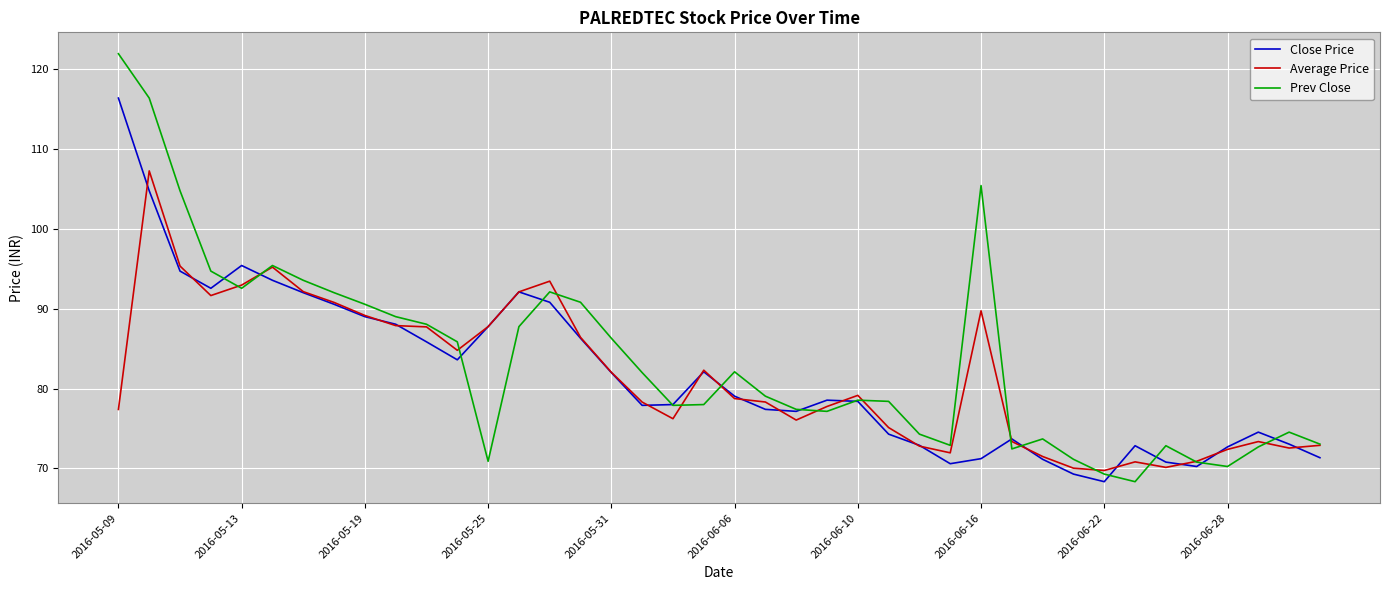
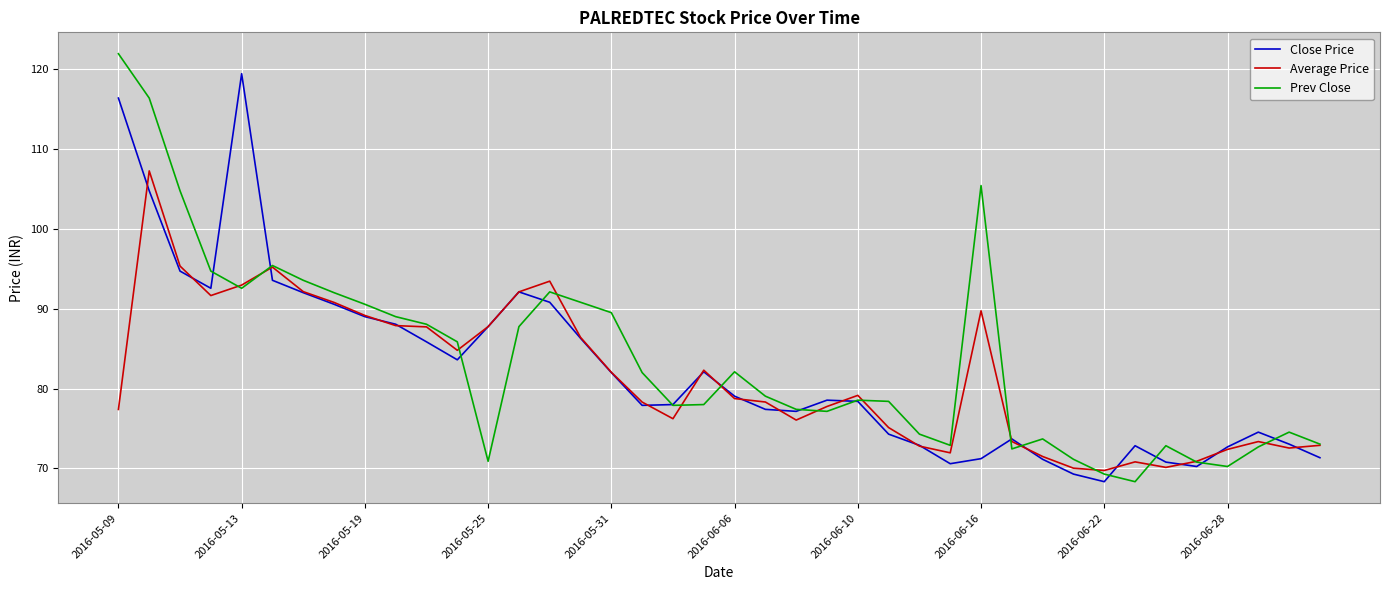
  {
    "Close Price": {
      "2016-05-09": 116,
-     "2016-05-13": 95,
+     "2016-05-13": 119,
      "2016-06-16": 71,
      "2016-06-22": 68
    },
    "Average Price": {
      "2016-05-09": 77,
      "2016-05-13": 93,
      "2016-06-10": 79,
      "2016-06-16": 90,
      "2016-06-22": 70
    },
    "Prev Close": {
      "2016-05-09": 122,
      "2016-05-13": 93,
      "2016-05-19": 91,
      "2016-05-25": 71,
-     "2016-05-31": 86,
+     "2016-05-31": 90,
      "2016-06-06": 82,
      "2016-06-16": 105,
      "2016-06-22": 69,
      "2016-06-28": 70
    }
  }
